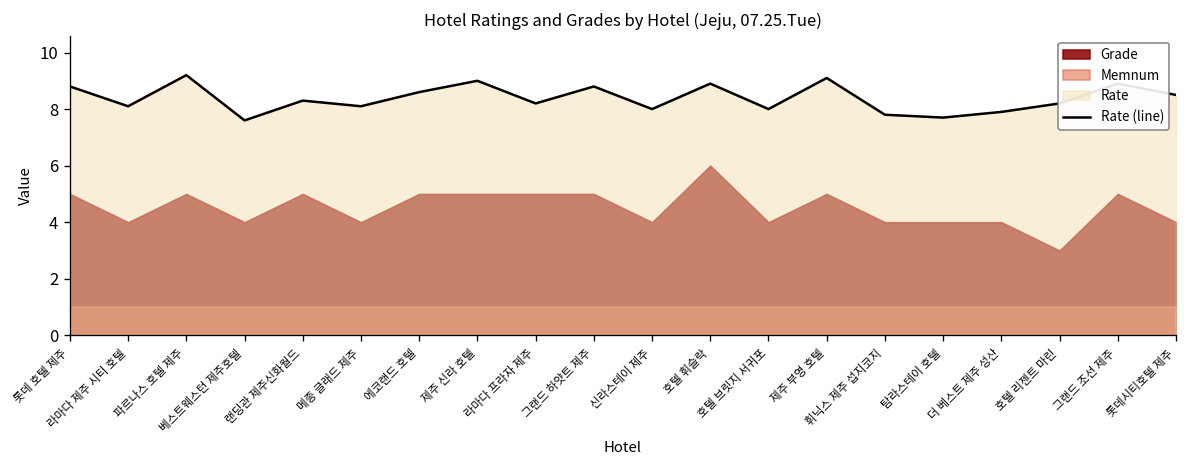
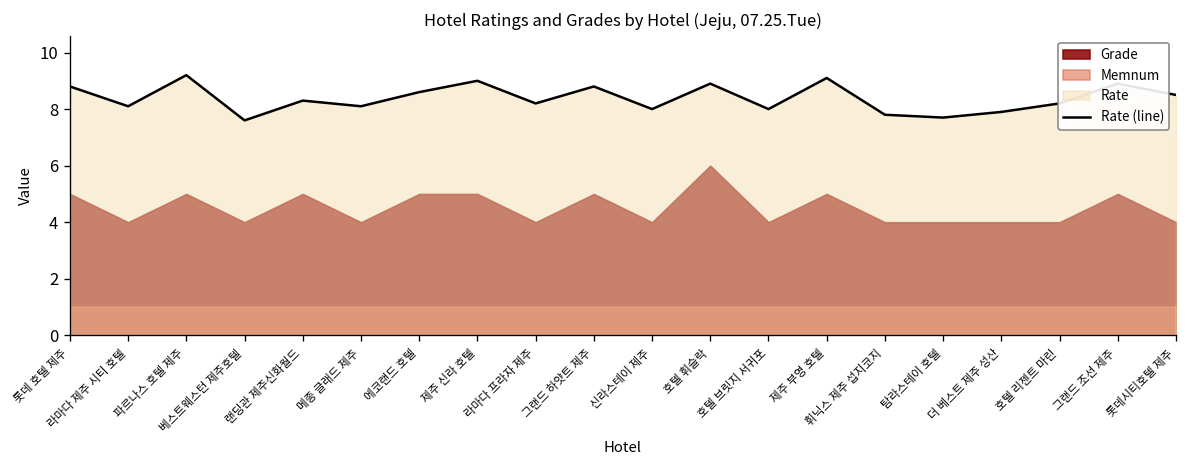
  {
    "Grade": {
      "롯데 호텔 제주": 5,
      "라마다 제주 시티 호텔": 4,
      "파르나스 호텔 제주": 5,
      "베스트웨스턴 제주호텔": 4,
      "랜딩관 제주신화월드": 5,
      "메종 글래드 제주": 4,
      "에코랜드 호텔": 5,
      "제주 신라 호텔": 5,
-     "라마다 프라자 제주": 5,
+     "라마다 프라자 제주": 4,
      "그랜드 하얏트 제주": 5,
      "신라스테이 제주": 4,
      "호텔 휘슬락": 6,
      "호텔 브릿지 서귀포": 4,
      "제주 부영 호텔": 5,
      "휘닉스 제주 섭지코지": 4,
      "탐라스테이 호텔": 4,
      "더 베스트 제주 성산": 4,
-     "호텔 리젠트 마린": 3,
+     "호텔 리젠트 마린": 4,
      "그랜드 조선 제주": 5,
      "롯데시티호텔 제주": 4
    },
    "Memnum": {
      "롯데 호텔 제주": 1,
      "라마다 제주 시티 호텔": 1,
      "파르나스 호텔 제주": 1,
      "베스트웨스턴 제주호텔": 1,
      "랜딩관 제주신화월드": 1,
      "메종 글래드 제주": 1,
      "에코랜드 호텔": 1,
      "제주 신라 호텔": 1,
      "라마다 프라자 제주": 1,
      "그랜드 하얏트 제주": 1,
      "신라스테이 제주": 1,
      "호텔 휘슬락": 1,
      "호텔 브릿지 서귀포": 1,
      "제주 부영 호텔": 1,
      "휘닉스 제주 섭지코지": 1,
      "탐라스테이 호텔": 1,
      "더 베스트 제주 성산": 1,
      "호텔 리젠트 마린": 1,
      "그랜드 조선 제주": 1,
      "롯데시티호텔 제주": 1
    },
    "Rate": {
      "롯데 호텔 제주": 8.8,
      "라마다 제주 시티 호텔": 8,
      "파르나스 호텔 제주": 9.2,
      "베스트웨스턴 제주호텔": 7.6,
      "랜딩관 제주신화월드": 8.3,
      "메종 글래드 제주": 8,
      "에코랜드 호텔": 8.6,
      "제주 신라 호텔": 9,
      "라마다 프라자 제주": 8.2,
      "그랜드 하얏트 제주": 8.8,
      "신라스테이 제주": 8,
      "호텔 휘슬락": 9,
      "호텔 브릿지 서귀포": 8,
      "제주 부영 호텔": 9,
      "휘닉스 제주 섭지코지": 7.8,
      "탐라스테이 호텔": 7.7,
      "더 베스트 제주 성산": 8,
      "롯데시티호텔 제주": 8.5
    }
  }
